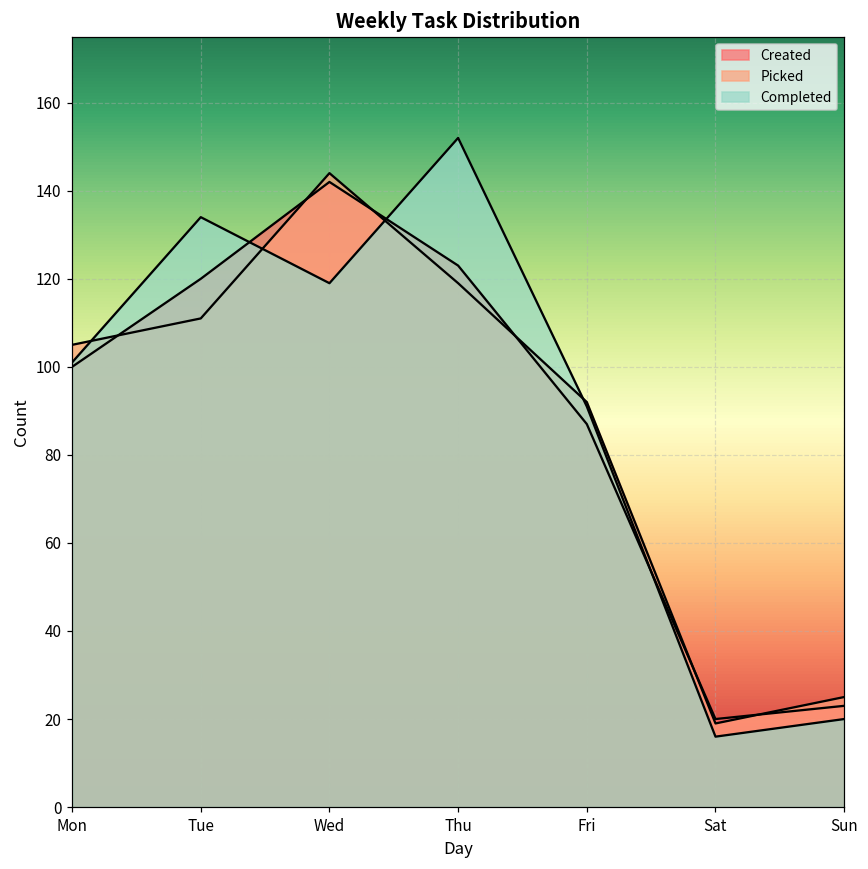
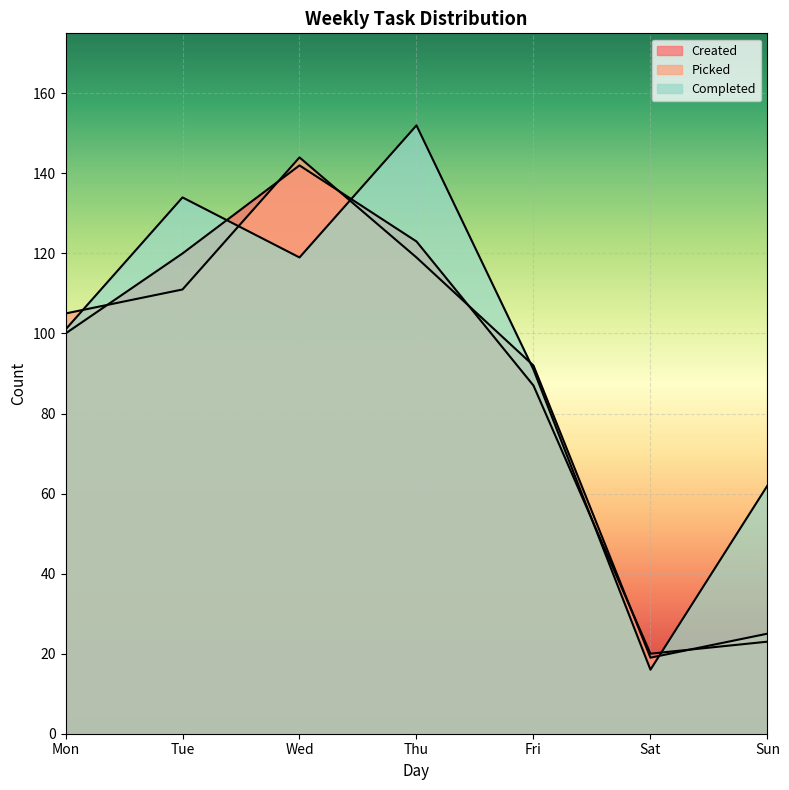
  {
    "Completed": {
      "Mon": 101,
      "Tue": 134,
      "Wed": 119,
      "Thu": 152,
      "Fri": 91,
      "Sat": 16,
-     "Sun": 20
+     "Sun": 62
    }
  }
